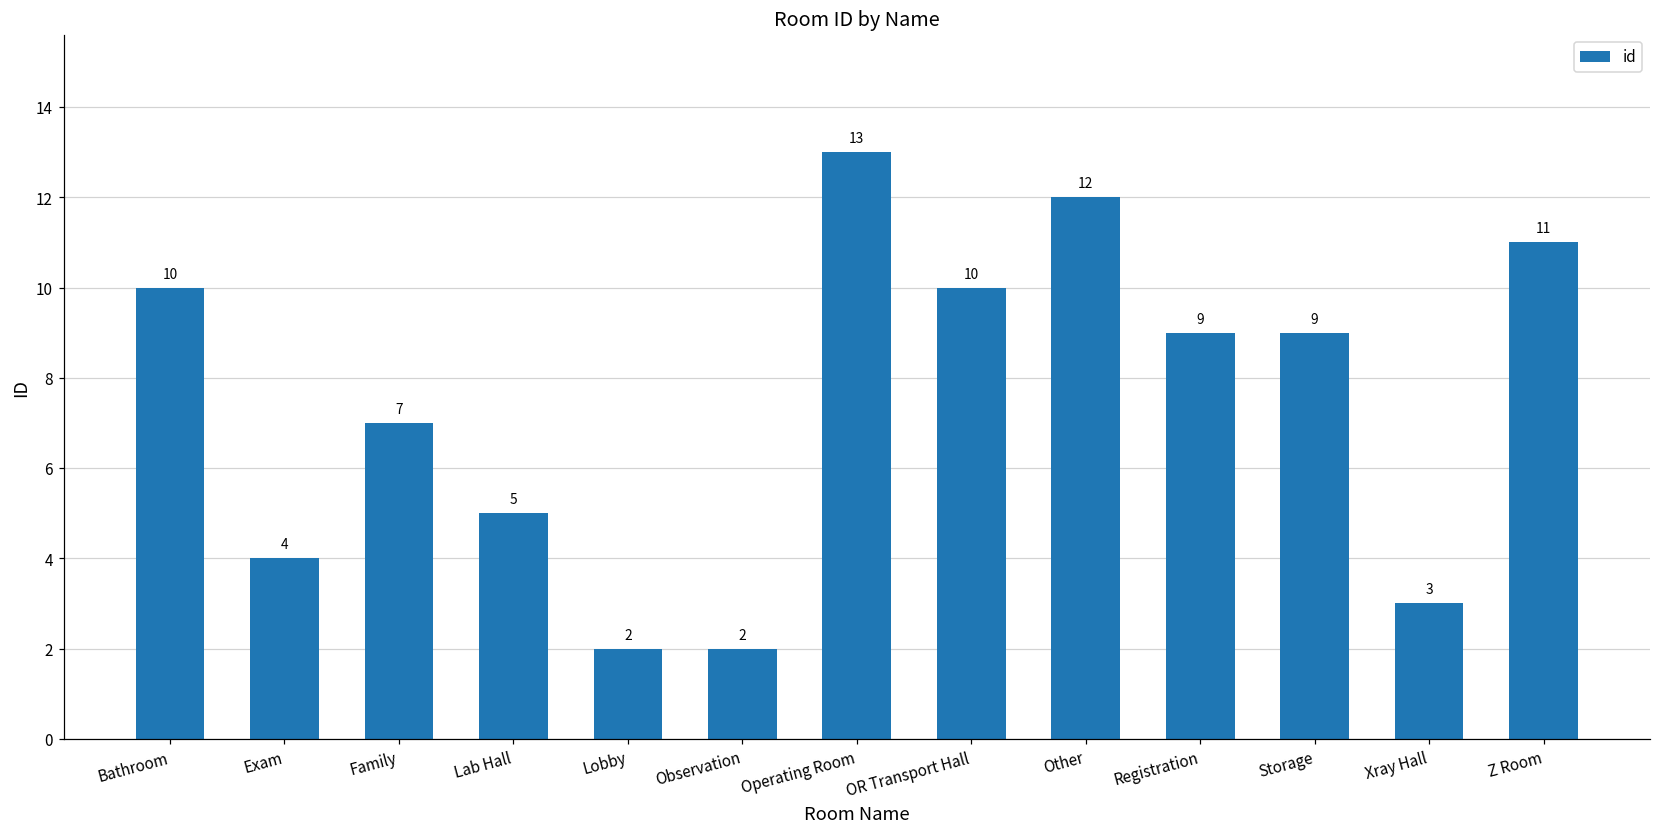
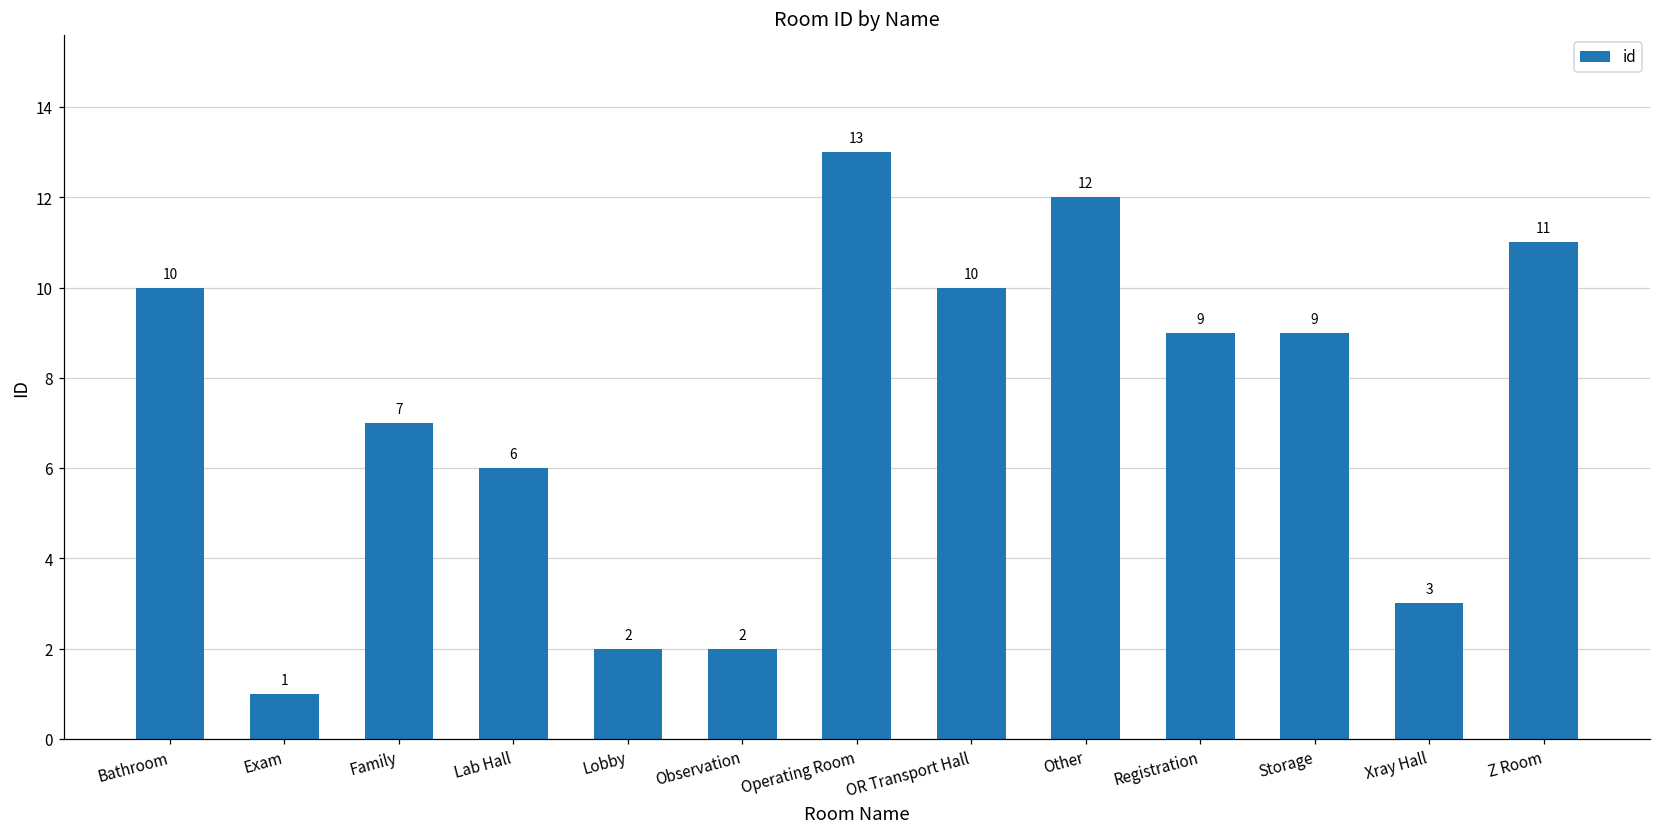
  {
    "Bathroom": 10,
-   "Exam": 4,
+   "Exam": 1,
    "Family": 7,
-   "Lab Hall": 5,
+   "Lab Hall": 6,
    "Lobby": 2,
    "Observation": 2,
    "Operating Room": 13,
    "OR Transport Hall": 10,
    "Other": 12,
    "Registration": 9,
    "Storage": 9,
    "Xray Hall": 3,
    "Z Room": 11
  }
